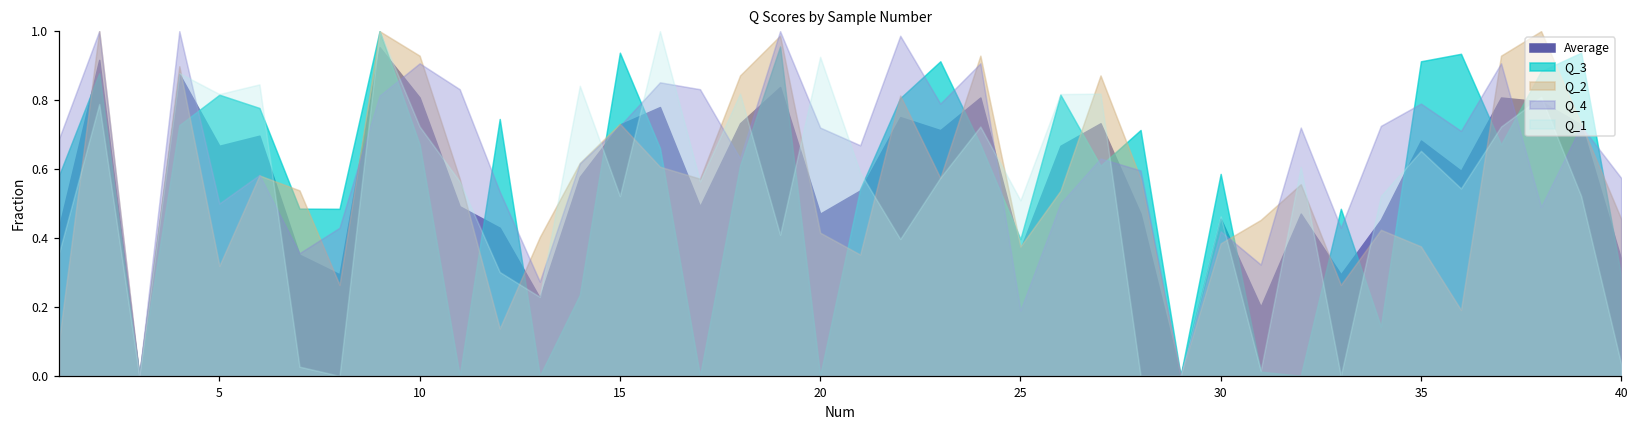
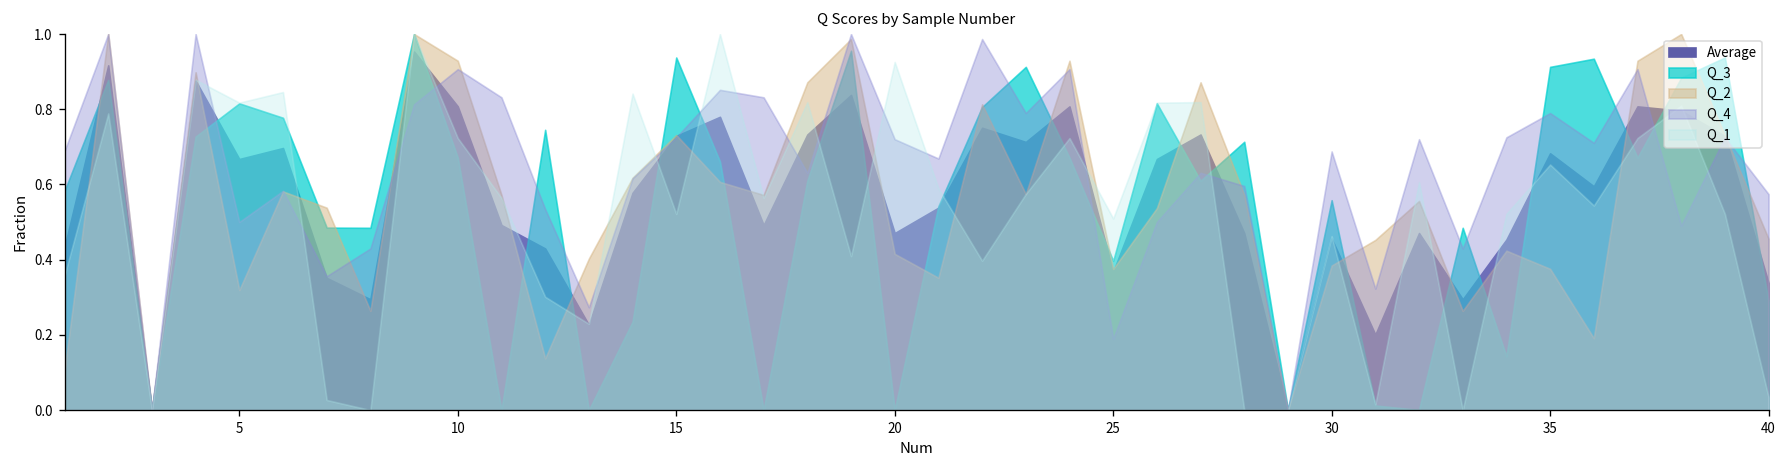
  {
    "Average": {
      "5": 0.67,
      "10": 0.81,
      "20": 0.47,
      "35": 0.68,
      "40": 0.34
    },
    "Q_3": {
      "10": 0.67,
      "15": 0.94,
      "25": 0.40,
-     "30": 0.59,
+     "30": 0.56,
      "35": 0.91,
      "40": 0.29
    },
    "Q_2": {
      "5": 0.32,
      "10": 0.93,
      "20": 0.42,
      "30": 0.38,
      "35": 0.38,
      "40": 0.46
    },
    "Q_4": {
      "5": 0.50,
      "10": 0.91,
      "20": 0.72,
      "25": 0.19,
-     "30": 0.42,
+     "30": 0.69,
      "35": 0.79,
      "40": 0.57
    },
    "Q_1": {
      "10": 0.72,
      "15": 0.52,
      "20": 0.93,
      "25": 0.51,
      "35": 0.65,
      "40": 0.03
    }
  }
